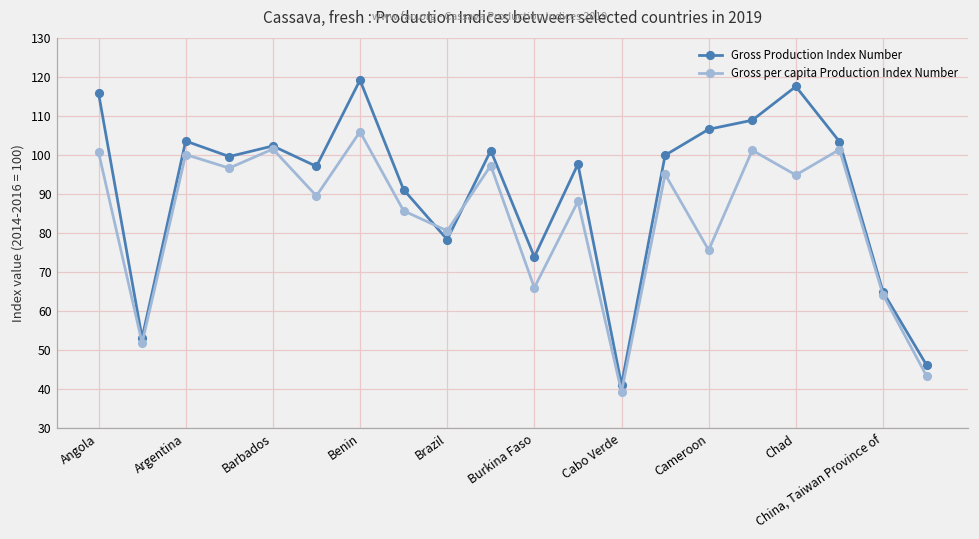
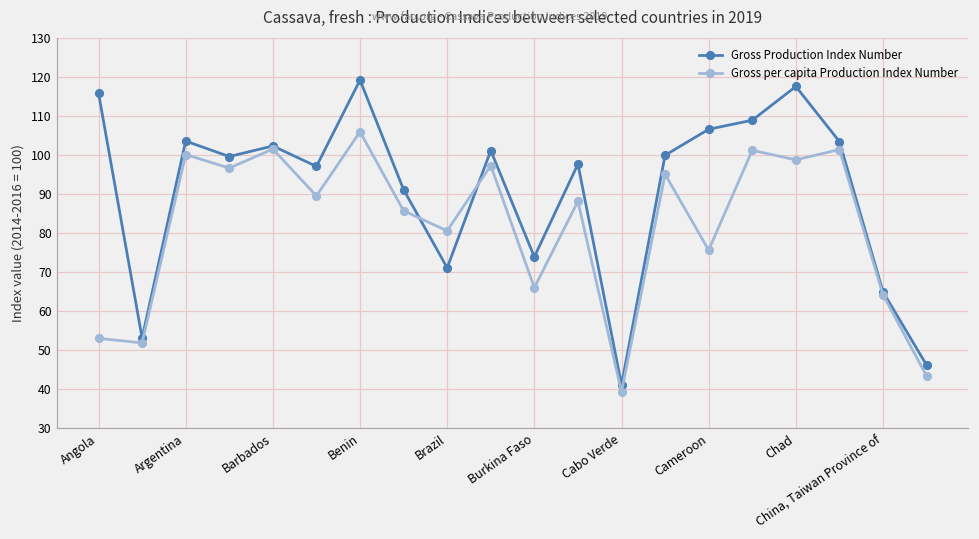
  {
    "Gross Production Index Number": {
      "Angola": 116,
      "Argentina": 104,
      "Barbados": 102,
      "Benin": 119,
-     "Brazil": 78,
+     "Brazil": 71,
      "Burkina Faso": 74,
      "Cabo Verde": 41,
      "Cameroon": 107,
      "Chad": 118,
      "China, Taiwan Province of": 65
    },
    "Gross per capita Production Index Number": {
-     "Angola": 101,
+     "Angola": 53,
      "Argentina": 100,
      "Barbados": 102,
      "Benin": 106,
      "Brazil": 81,
      "Burkina Faso": 66,
      "Cabo Verde": 39,
      "Cameroon": 76,
-     "Chad": 95,
+     "Chad": 99,
      "China, Taiwan Province of": 64
    }
  }
